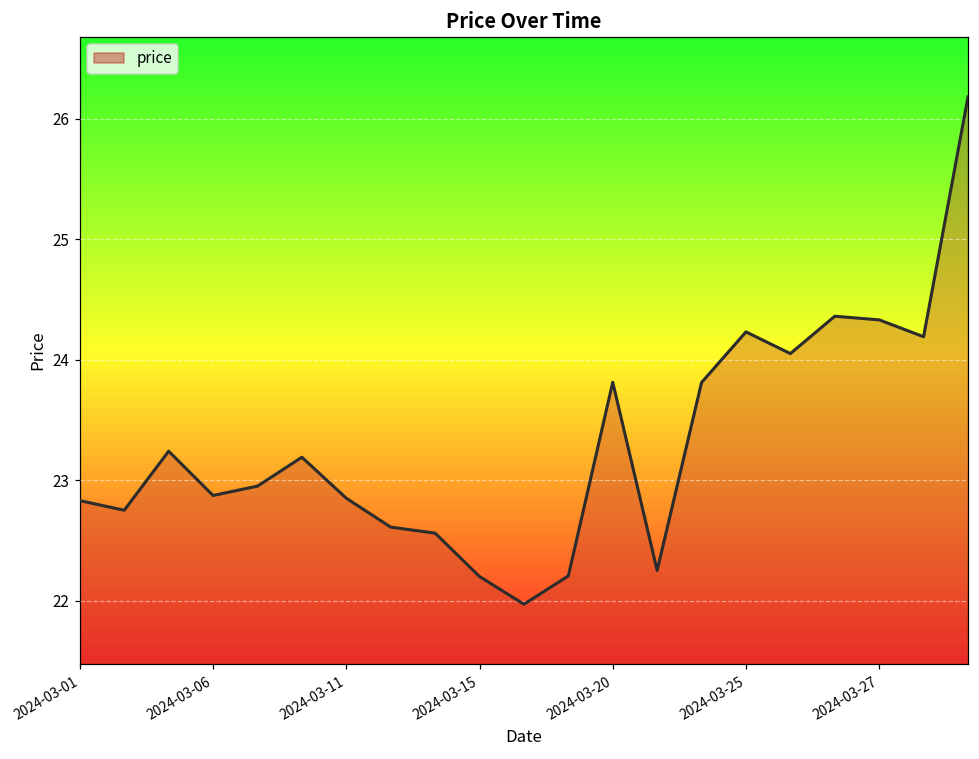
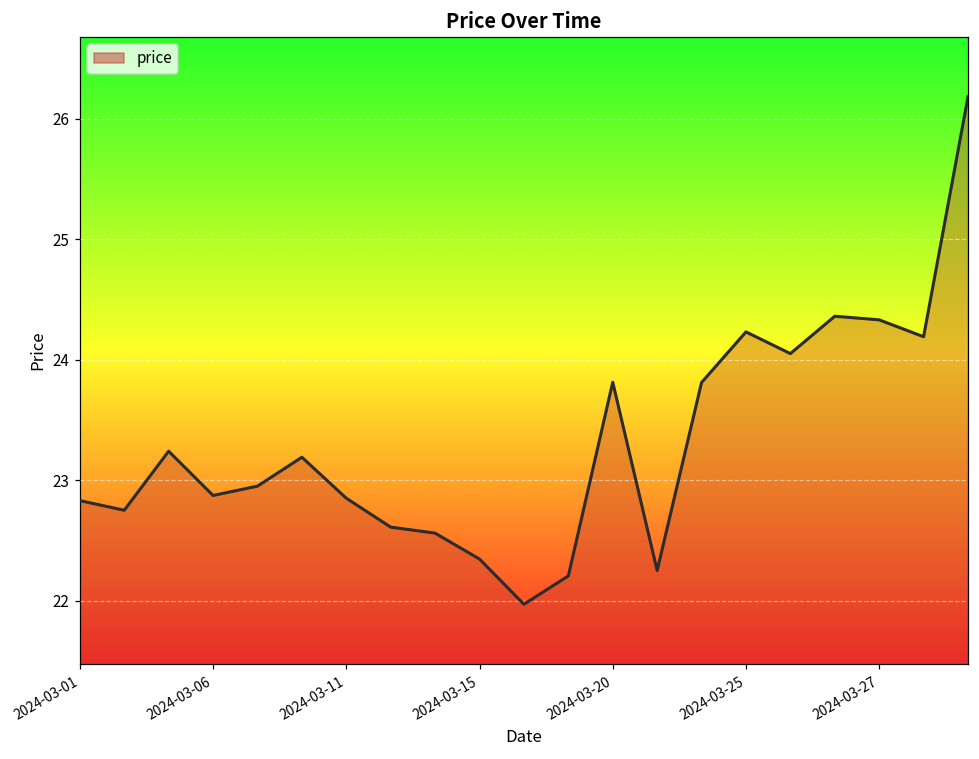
  {
    "2024-03-01": 22.83,
    "2024-03-06": 22.87,
    "2024-03-11": 22.85,
-   "2024-03-15": 22.20,
+   "2024-03-15": 22.34,
    "2024-03-20": 23.81,
    "2024-03-27": 24.33
  }
